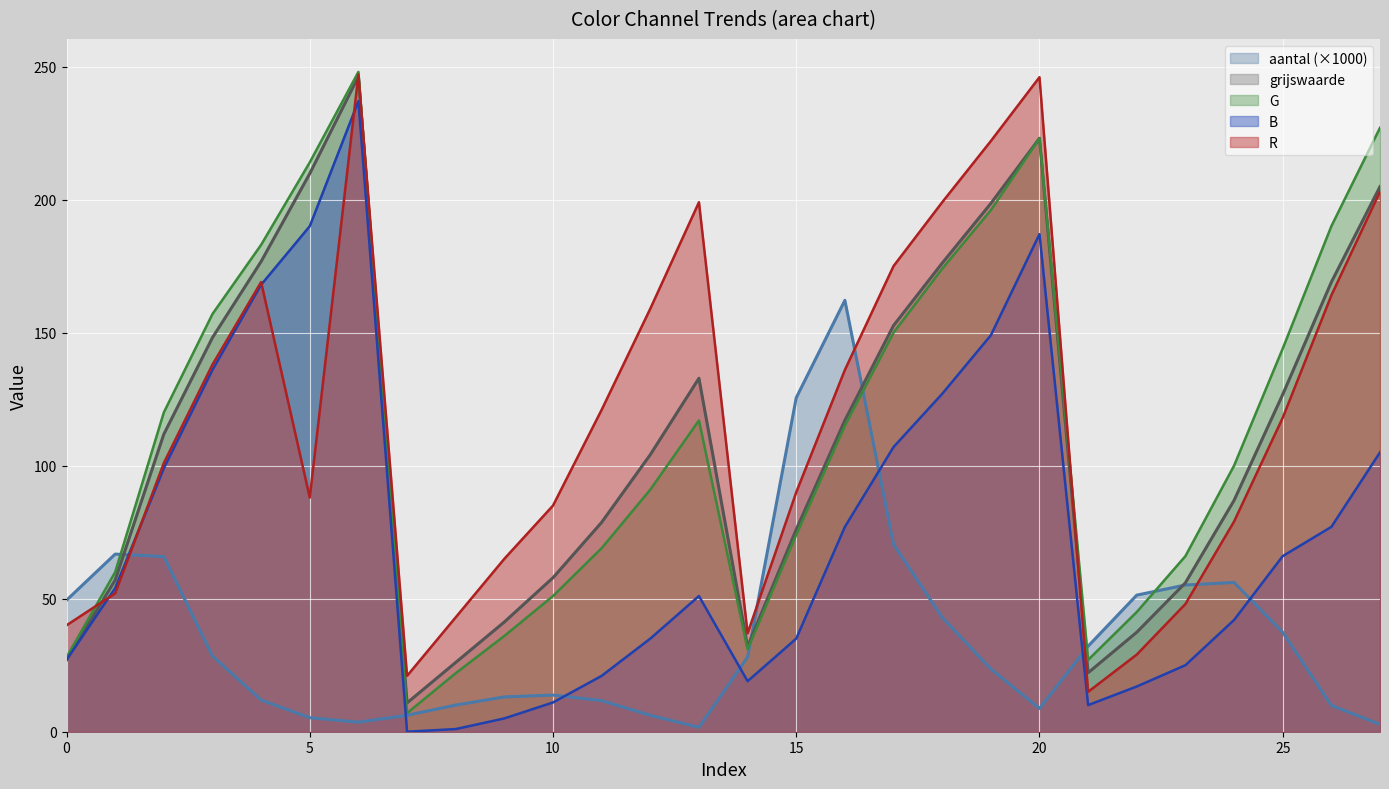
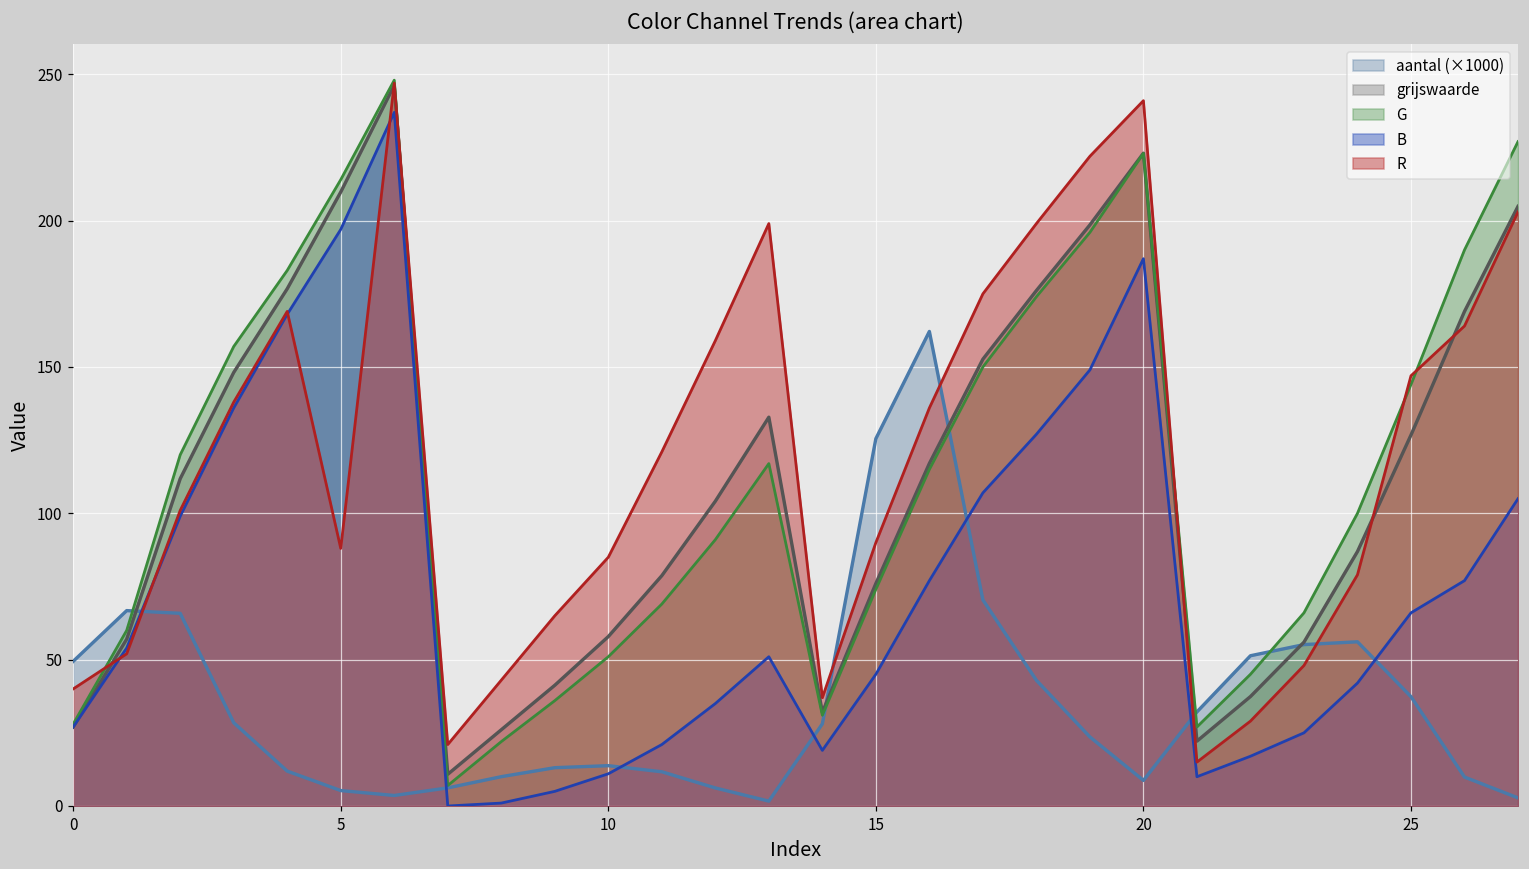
  {
    "B": {
-     "5": 190,
+     "5": 197,
      "10": 11,
-     "15": 35,
+     "15": 45,
      "20": 187,
      "25": 66
    },
    "R": {
      "0": 40,
      "5": 88,
      "10": 85,
      "15": 90,
-     "20": 246,
-     "25": 118
+     "20": 241,
+     "25": 147
    }
  }
